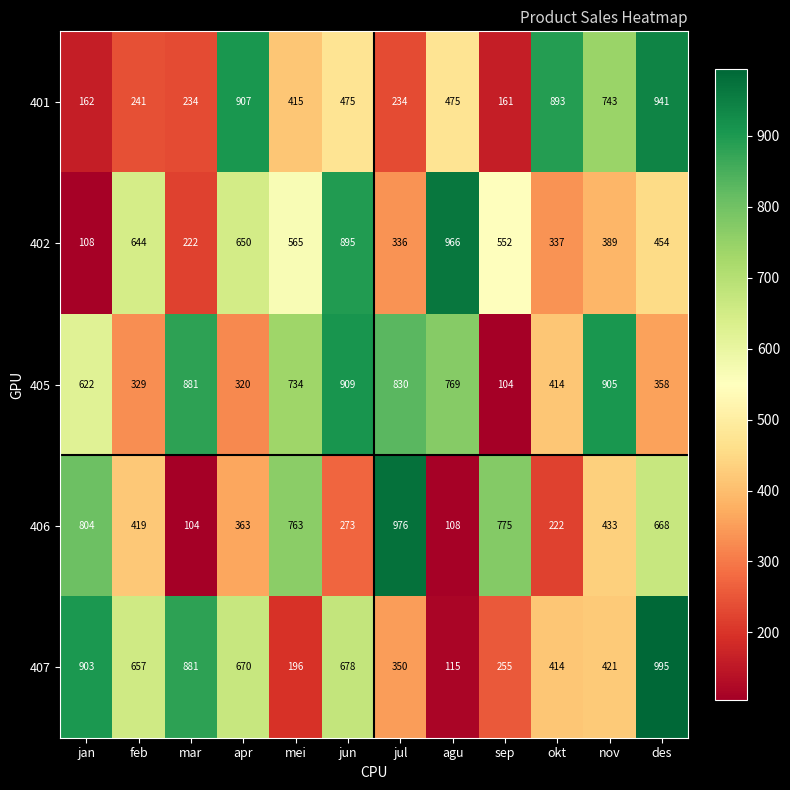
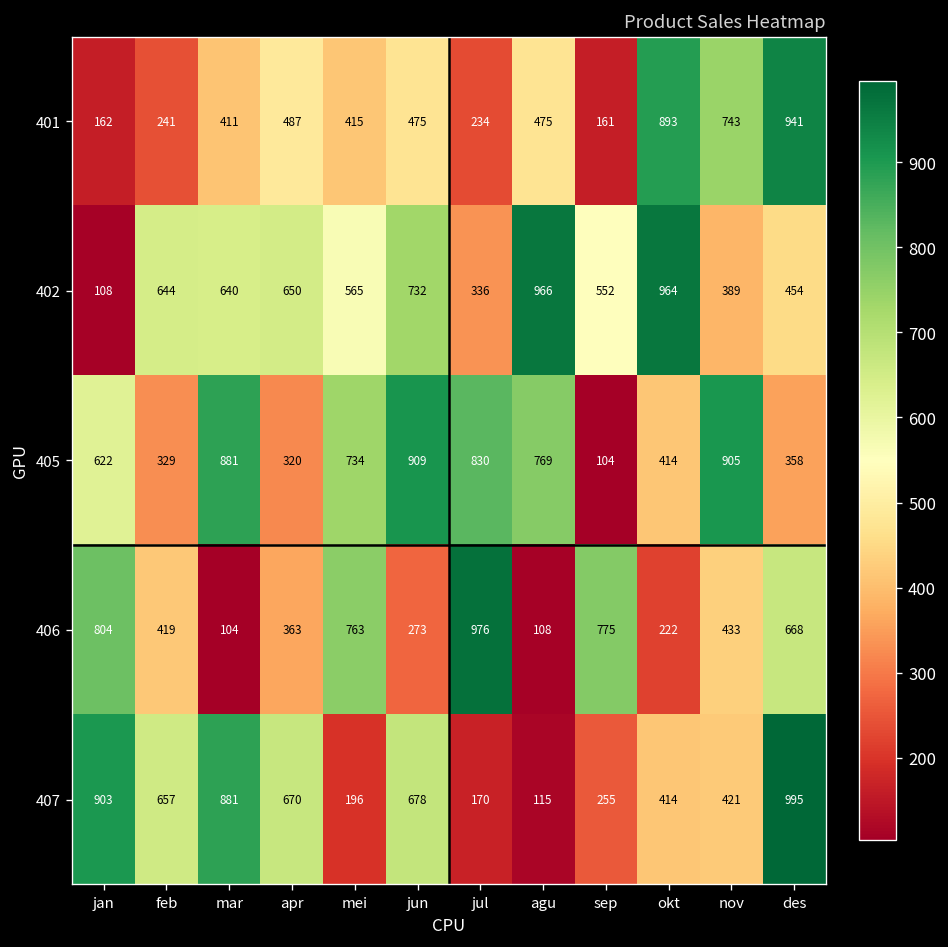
  {
    "401": {
      "jan": 162,
      "feb": 241,
-     "mar": 234,
-     "apr": 907,
+     "mar": 411,
+     "apr": 487,
      "mei": 415,
      "jun": 475,
      "jul": 234,
      "agu": 475,
      "sep": 161,
      "okt": 893,
      "nov": 743,
      "des": 941
    },
    "402": {
      "jan": 108,
      "feb": 644,
-     "mar": 222,
+     "mar": 640,
      "apr": 650,
      "mei": 565,
-     "jun": 895,
+     "jun": 732,
      "jul": 336,
      "agu": 966,
      "sep": 552,
-     "okt": 337,
+     "okt": 964,
      "nov": 389,
      "des": 454
    },
    "405": {
      "jan": 622,
      "feb": 329,
      "mar": 881,
      "apr": 320,
      "mei": 734,
      "jun": 909,
      "jul": 830,
      "agu": 769,
      "sep": 104,
      "okt": 414,
      "nov": 905,
      "des": 358
    },
    "406": {
      "jan": 804,
      "feb": 419,
      "mar": 104,
      "apr": 363,
      "mei": 763,
      "jun": 273,
      "jul": 976,
      "agu": 108,
      "sep": 775,
      "okt": 222,
      "nov": 433,
      "des": 668
    },
    "407": {
      "jan": 903,
      "feb": 657,
      "mar": 881,
      "apr": 670,
      "mei": 196,
      "jun": 678,
-     "jul": 350,
+     "jul": 170,
      "agu": 115,
      "sep": 255,
      "okt": 414,
      "nov": 421,
      "des": 995
    }
  }
